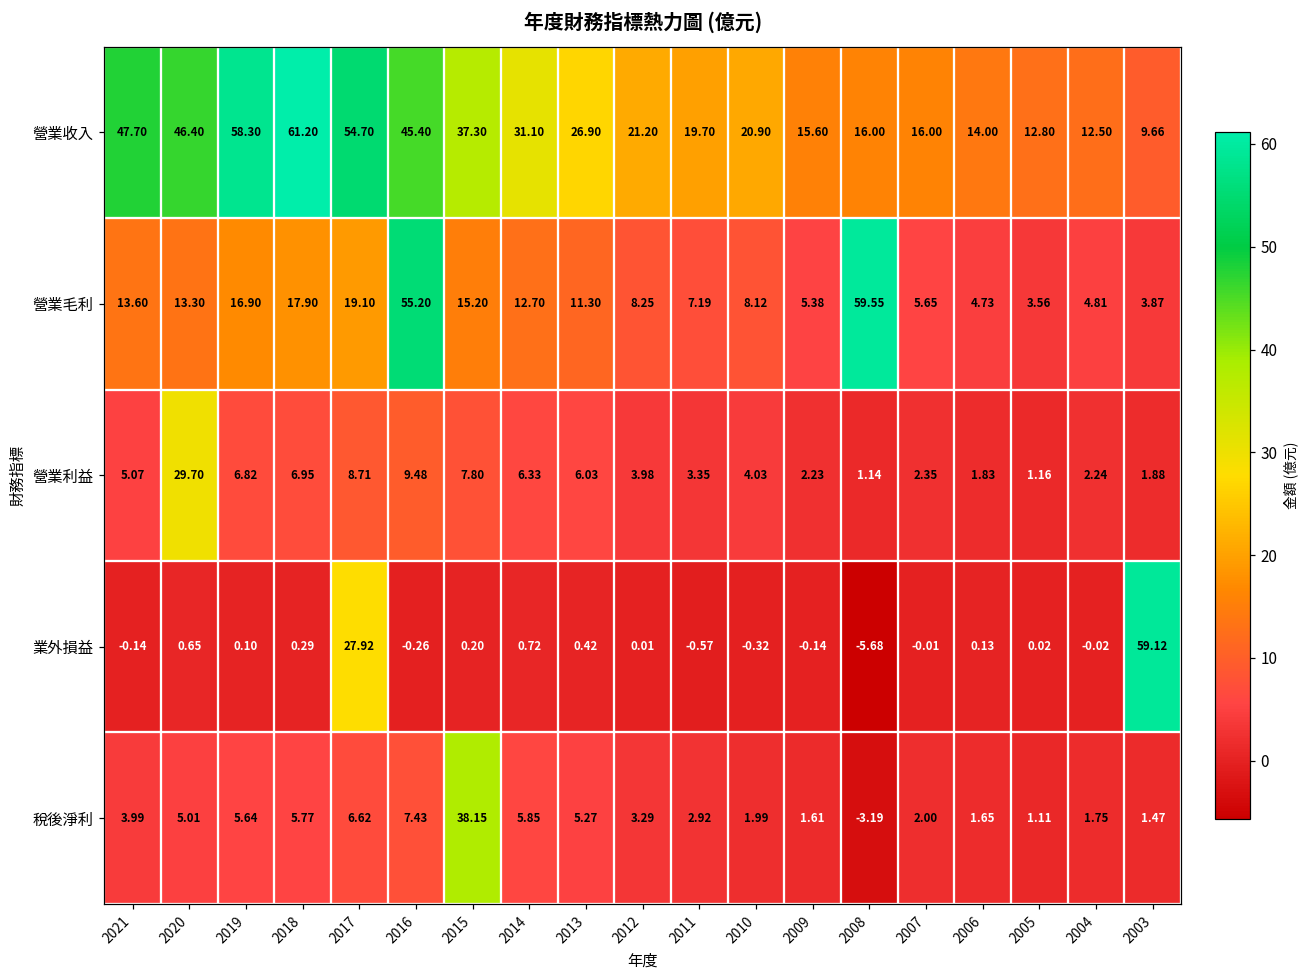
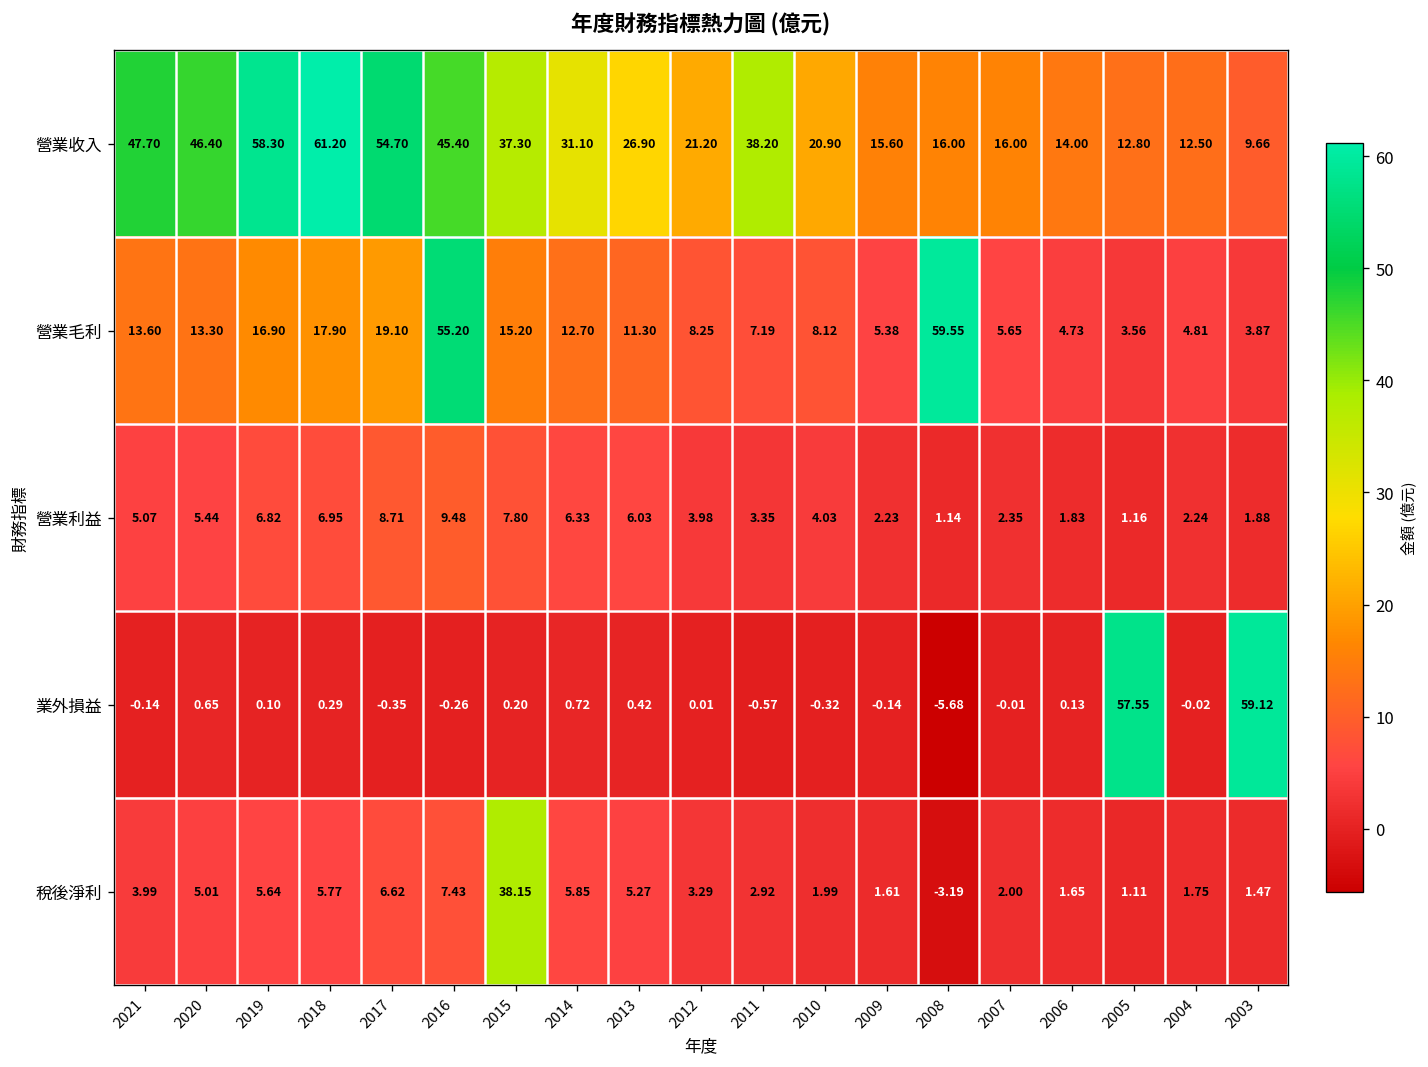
  {
    "營業收入": {
      "2021": 47.70,
      "2020": 46.40,
      "2019": 58.30,
      "2018": 61.20,
      "2017": 54.70,
      "2016": 45.40,
      "2015": 37.30,
      "2014": 31.10,
      "2013": 26.90,
      "2012": 21.20,
-     "2011": 19.70,
+     "2011": 38.20,
      "2010": 20.90,
      "2009": 15.60,
      "2008": 16.00,
      "2007": 16.00,
      "2006": 14.00,
      "2005": 12.80,
      "2004": 12.50,
      "2003": 9.66
    },
    "營業毛利": {
      "2021": 13.60,
      "2020": 13.30,
      "2019": 16.90,
      "2018": 17.90,
      "2017": 19.10,
      "2016": 55.20,
      "2015": 15.20,
      "2014": 12.70,
      "2013": 11.30,
      "2012": 8.25,
      "2011": 7.19,
      "2010": 8.12,
      "2009": 5.38,
      "2008": 59.55,
      "2007": 5.65,
      "2006": 4.73,
      "2005": 3.56,
      "2004": 4.81,
      "2003": 3.87
    },
    "營業利益": {
      "2021": 5.07,
-     "2020": 29.70,
+     "2020": 5.44,
      "2019": 6.82,
      "2018": 6.95,
      "2017": 8.71,
      "2016": 9.48,
      "2015": 7.80,
      "2014": 6.33,
      "2013": 6.03,
      "2012": 3.98,
      "2011": 3.35,
      "2010": 4.03,
      "2009": 2.23,
      "2008": 1.14,
      "2007": 2.35,
      "2006": 1.83,
      "2005": 1.16,
      "2004": 2.24,
      "2003": 1.88
    },
    "業外損益": {
      "2021": -0.14,
      "2020": 0.65,
      "2019": 0.10,
      "2018": 0.29,
-     "2017": 27.92,
+     "2017": -0.35,
      "2016": -0.26,
      "2015": 0.20,
      "2014": 0.72,
      "2013": 0.42,
      "2012": 0.01,
      "2011": -0.57,
      "2010": -0.32,
      "2009": -0.14,
      "2008": -5.68,
      "2007": -0.01,
      "2006": 0.13,
-     "2005": 0.02,
+     "2005": 57.55,
      "2004": -0.02,
      "2003": 59.12
    },
    "稅後淨利": {
      "2021": 3.99,
      "2020": 5.01,
      "2019": 5.64,
      "2018": 5.77,
      "2017": 6.62,
      "2016": 7.43,
      "2015": 38.15,
      "2014": 5.85,
      "2013": 5.27,
      "2012": 3.29,
      "2011": 2.92,
      "2010": 1.99,
      "2009": 1.61,
      "2008": -3.19,
      "2007": 2.00,
      "2006": 1.65,
      "2005": 1.11,
      "2004": 1.75,
      "2003": 1.47
    }
  }
